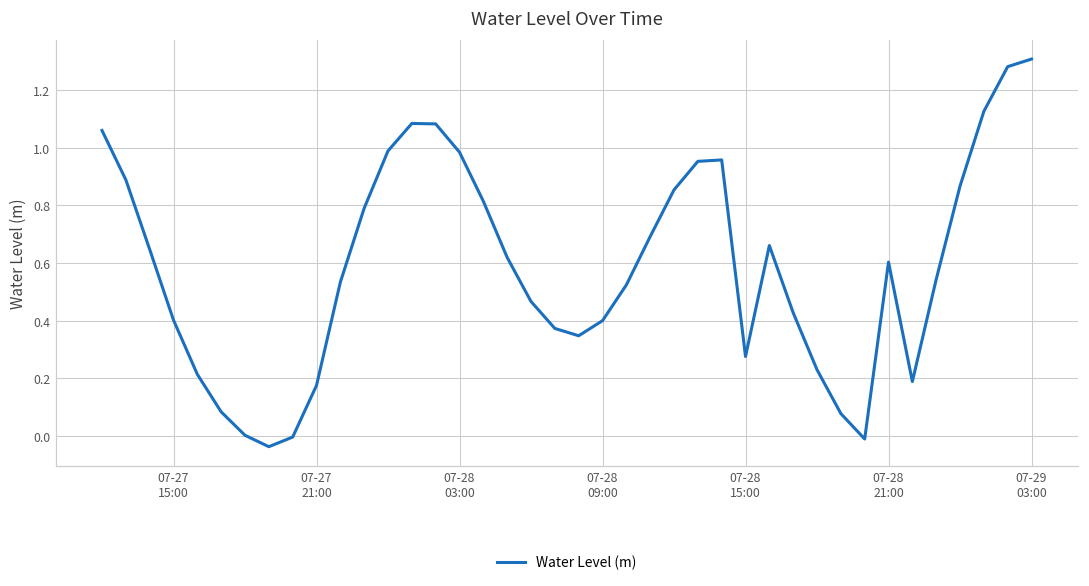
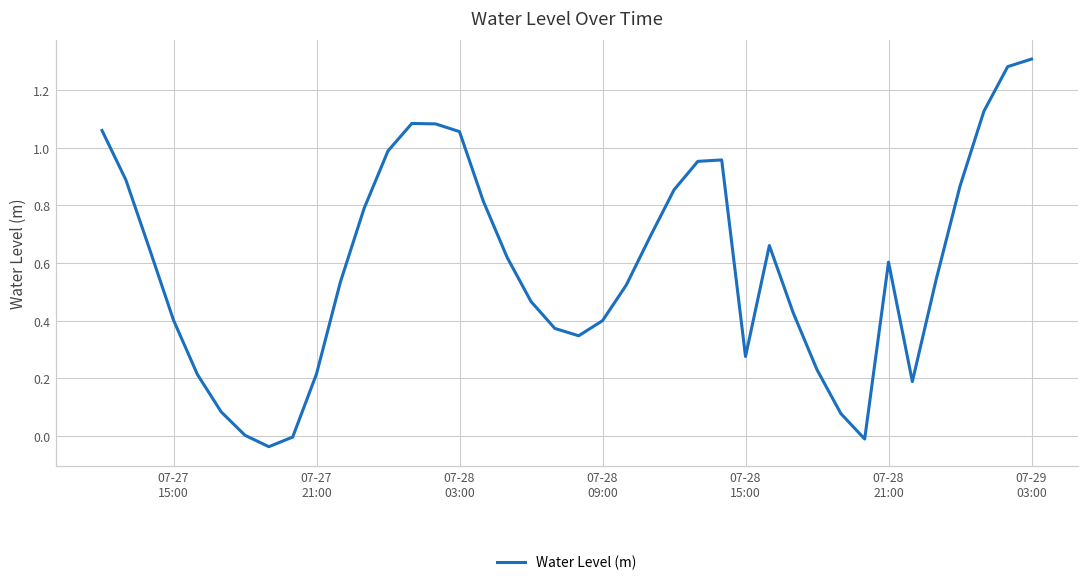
  {
    "07-27 15:00": 0.40,
-   "07-27 21:00": 0.18,
-   "07-28 03:00": 0.98,
+   "07-27 21:00": 0.22,
+   "07-28 03:00": 1.06,
    "07-28 09:00": 0.40,
    "07-28 15:00": 0.28,
    "07-28 21:00": 0.60,
    "07-29 03:00": 1.31
  }
